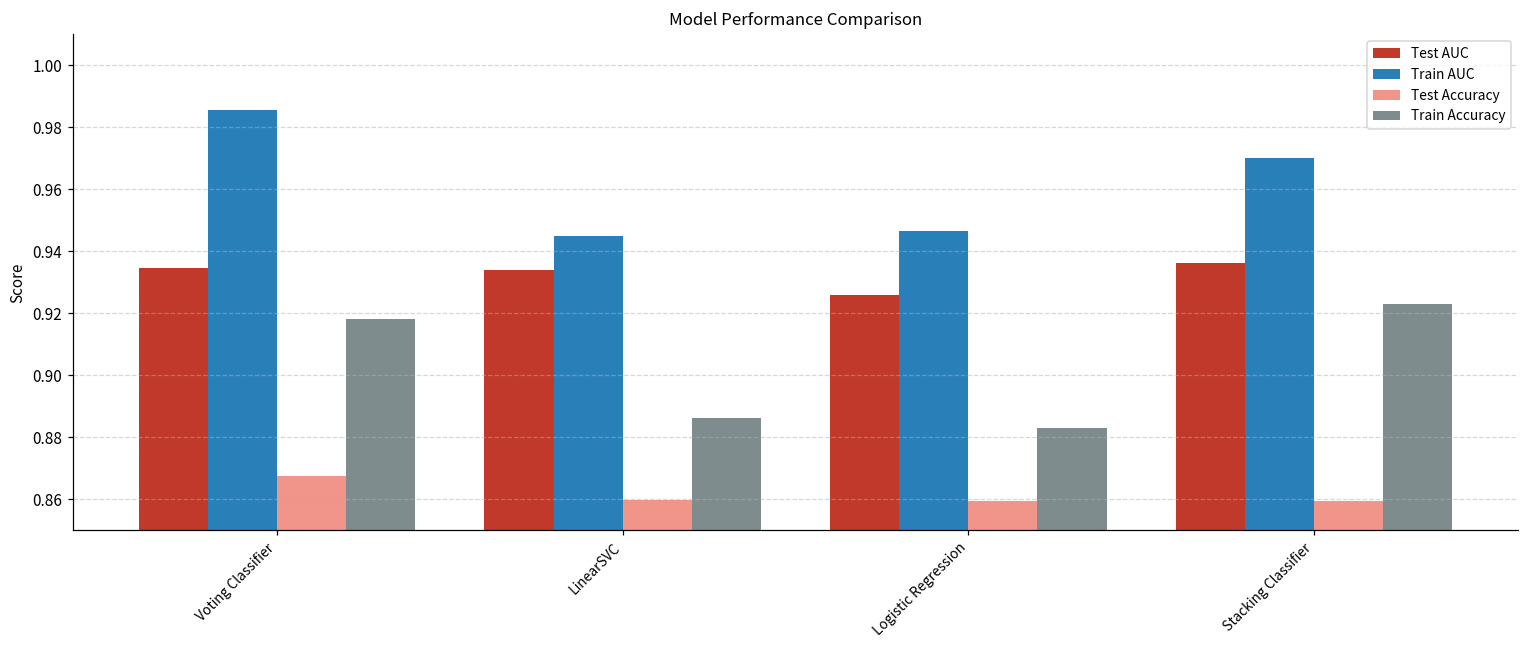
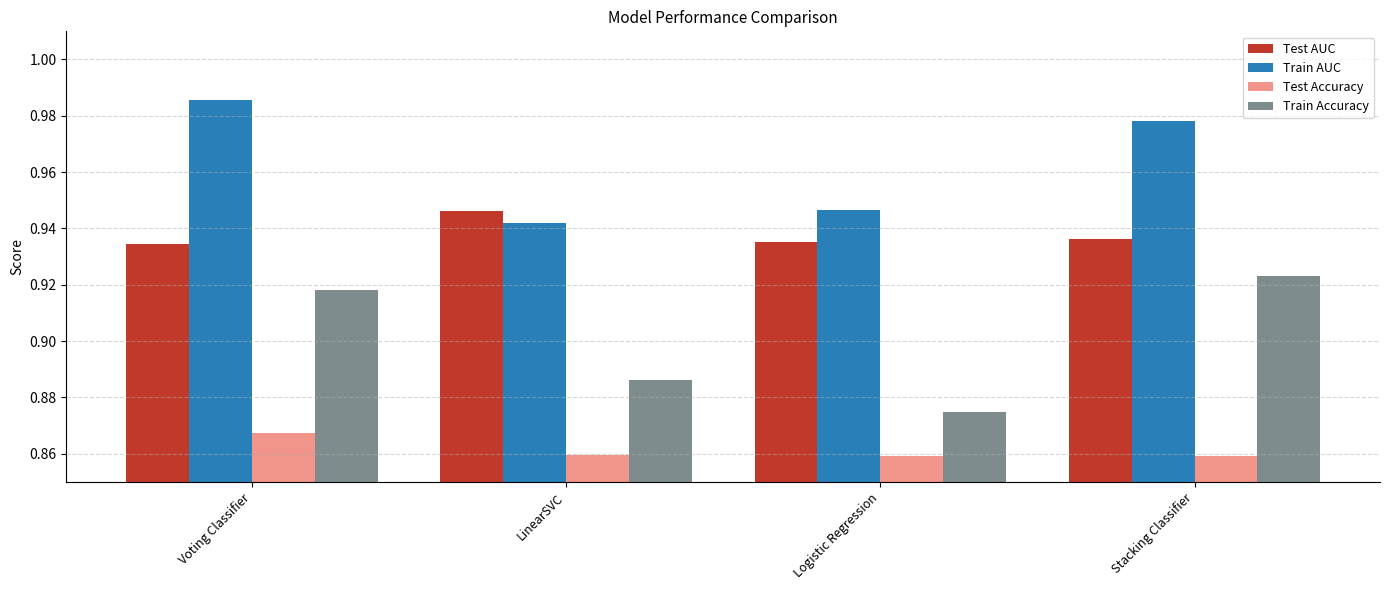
  {
    "Test AUC": {
      "Voting Classifier": 0.934,
-     "LinearSVC": 0.934,
-     "Logistic Regression": 0.926,
+     "LinearSVC": 0.946,
+     "Logistic Regression": 0.935,
      "Stacking Classifier": 0.936
    },
    "Train AUC": {
      "Voting Classifier": 0.986,
-     "LinearSVC": 0.945,
+     "LinearSVC": 0.942,
      "Logistic Regression": 0.946,
-     "Stacking Classifier": 0.970
+     "Stacking Classifier": 0.978
    },
    "Test Accuracy": {
      "Voting Classifier": 0.868,
      "LinearSVC": 0.860,
      "Logistic Regression": 0.859,
      "Stacking Classifier": 0.859
    },
    "Train Accuracy": {
      "Voting Classifier": 0.918,
      "LinearSVC": 0.886,
-     "Logistic Regression": 0.883,
+     "Logistic Regression": 0.875,
      "Stacking Classifier": 0.923
    }
  }
